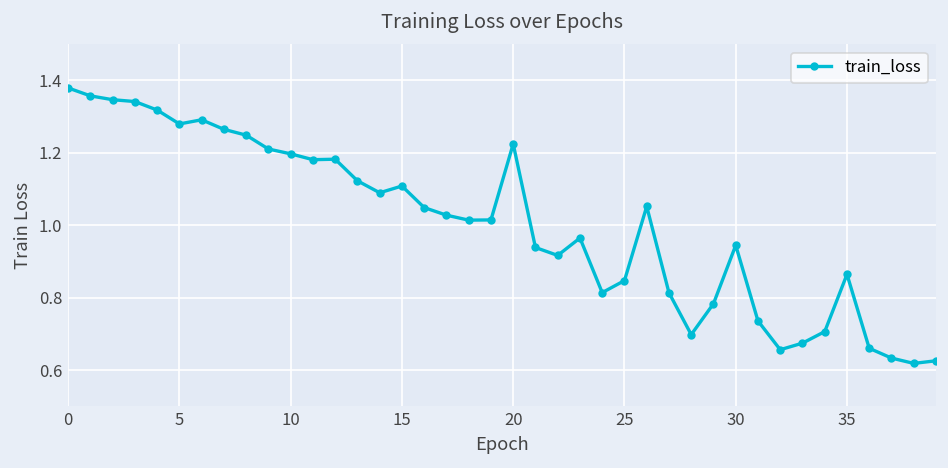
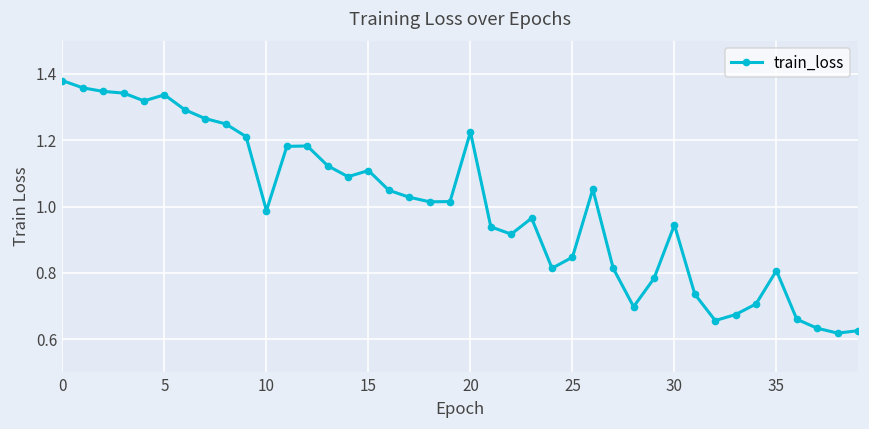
  {
    "0": 1.38,
-   "5": 1.28,
-   "10": 1.20,
+   "5": 1.34,
+   "10": 0.99,
    "15": 1.11,
    "20": 1.22,
    "25": 0.85,
    "30": 0.94,
-   "35": 0.86
+   "35": 0.81
  }
